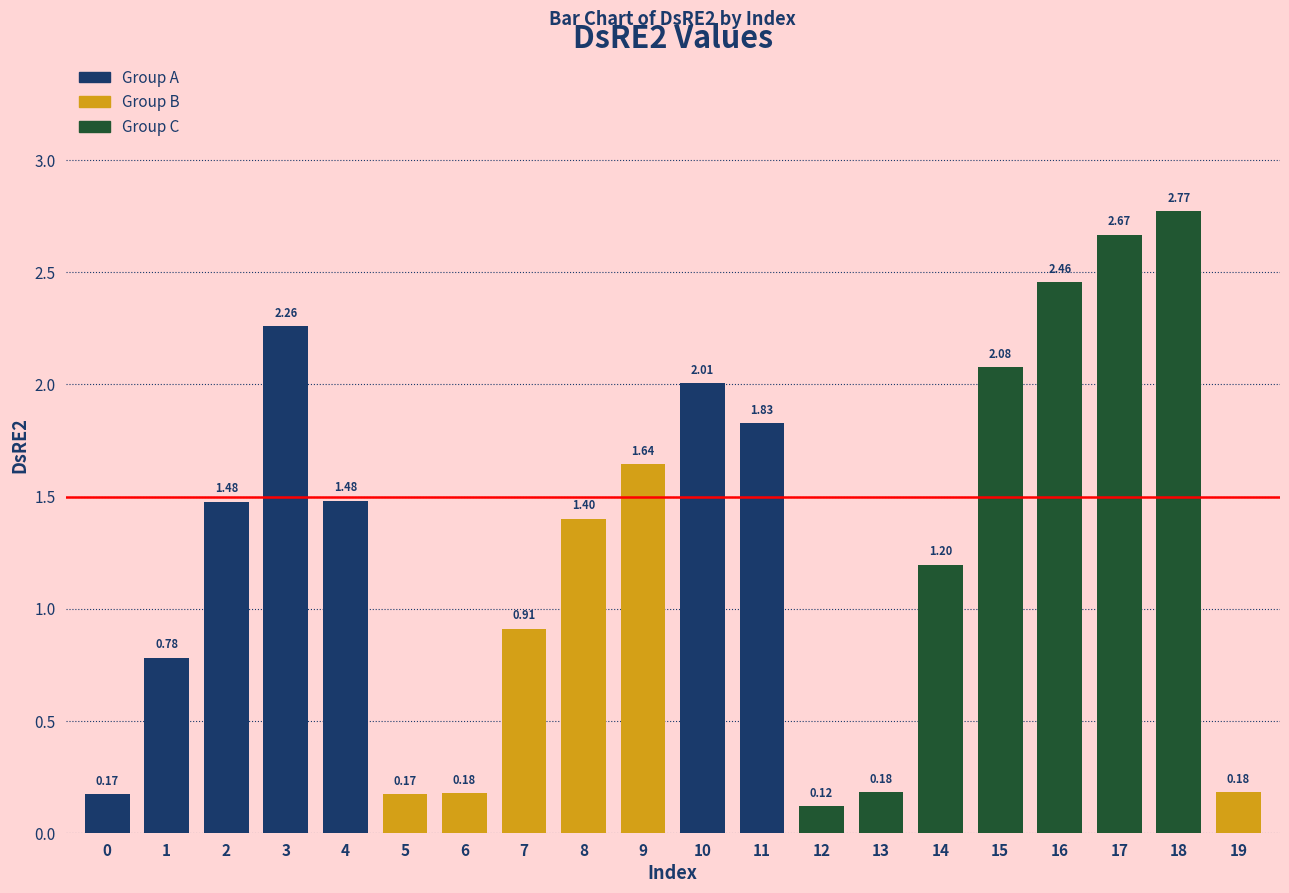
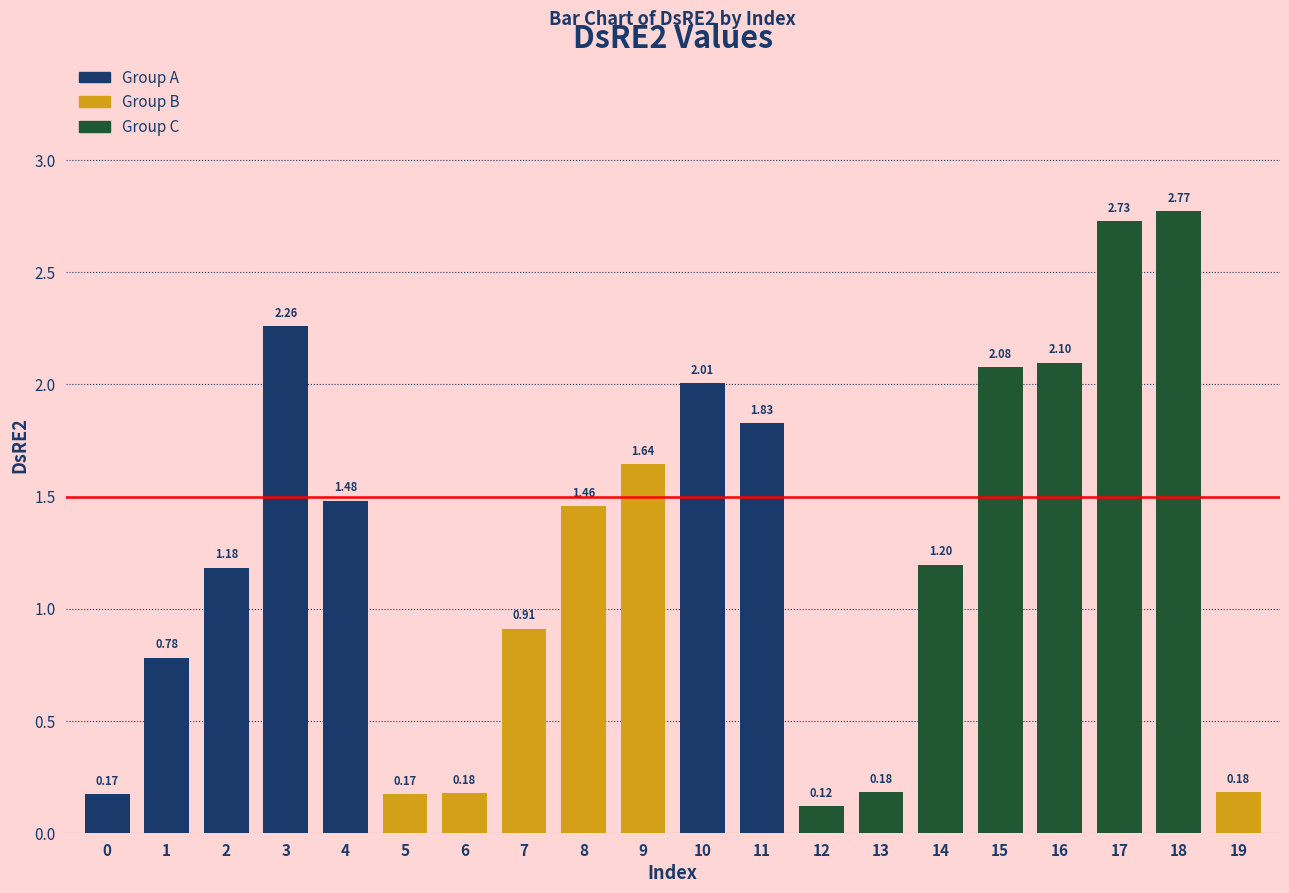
  {
    "0": 0.17,
    "1": 0.78,
-   "2": 1.48,
+   "2": 1.18,
    "3": 2.26,
    "4": 1.48,
    "5": 0.17,
    "6": 0.18,
    "7": 0.91,
-   "8": 1.40,
+   "8": 1.46,
    "9": 1.64,
    "10": 2.01,
    "11": 1.83,
    "12": 0.12,
    "13": 0.18,
    "14": 1.20,
    "15": 2.08,
-   "16": 2.46,
-   "17": 2.67,
+   "16": 2.10,
+   "17": 2.73,
    "18": 2.77,
    "19": 0.18
  }
